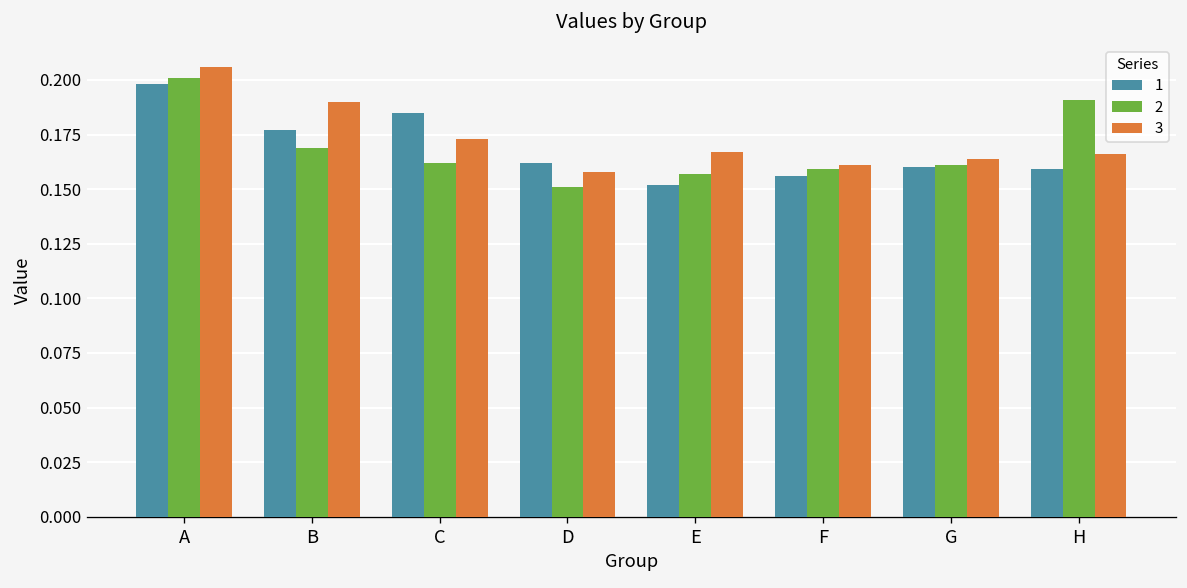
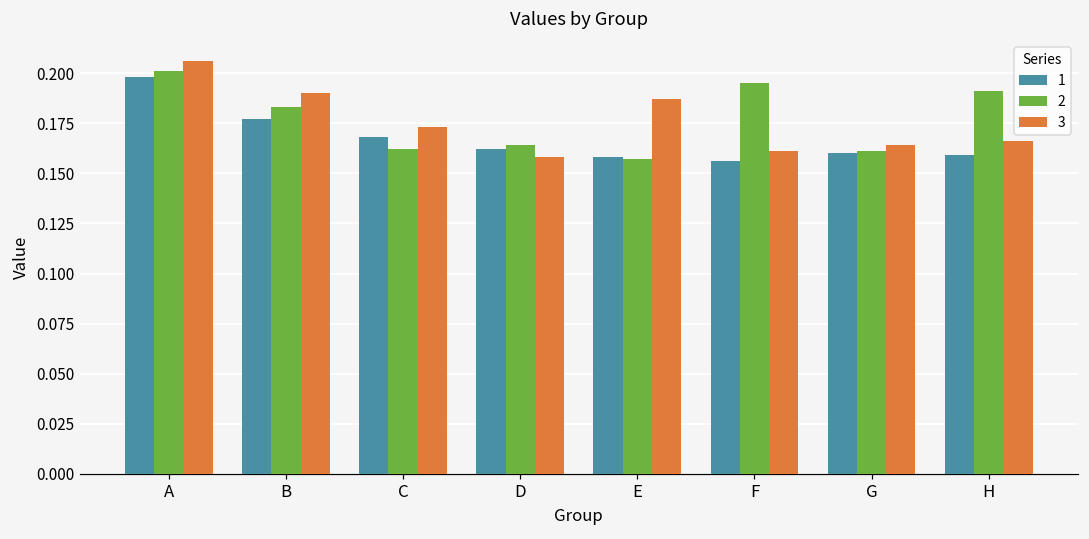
  {
    "1": {
      "A": 0.198,
      "B": 0.177,
-     "C": 0.185,
+     "C": 0.168,
      "D": 0.162,
-     "E": 0.152,
+     "E": 0.158,
      "F": 0.156,
      "G": 0.160,
      "H": 0.159
    },
    "2": {
      "A": 0.201,
-     "B": 0.169,
+     "B": 0.183,
      "C": 0.162,
-     "D": 0.151,
+     "D": 0.164,
      "E": 0.157,
-     "F": 0.159,
+     "F": 0.195,
      "G": 0.161,
      "H": 0.191
    },
    "3": {
      "A": 0.206,
      "B": 0.190,
      "C": 0.173,
      "D": 0.158,
-     "E": 0.167,
+     "E": 0.187,
      "F": 0.161,
      "G": 0.164,
      "H": 0.166
    }
  }
